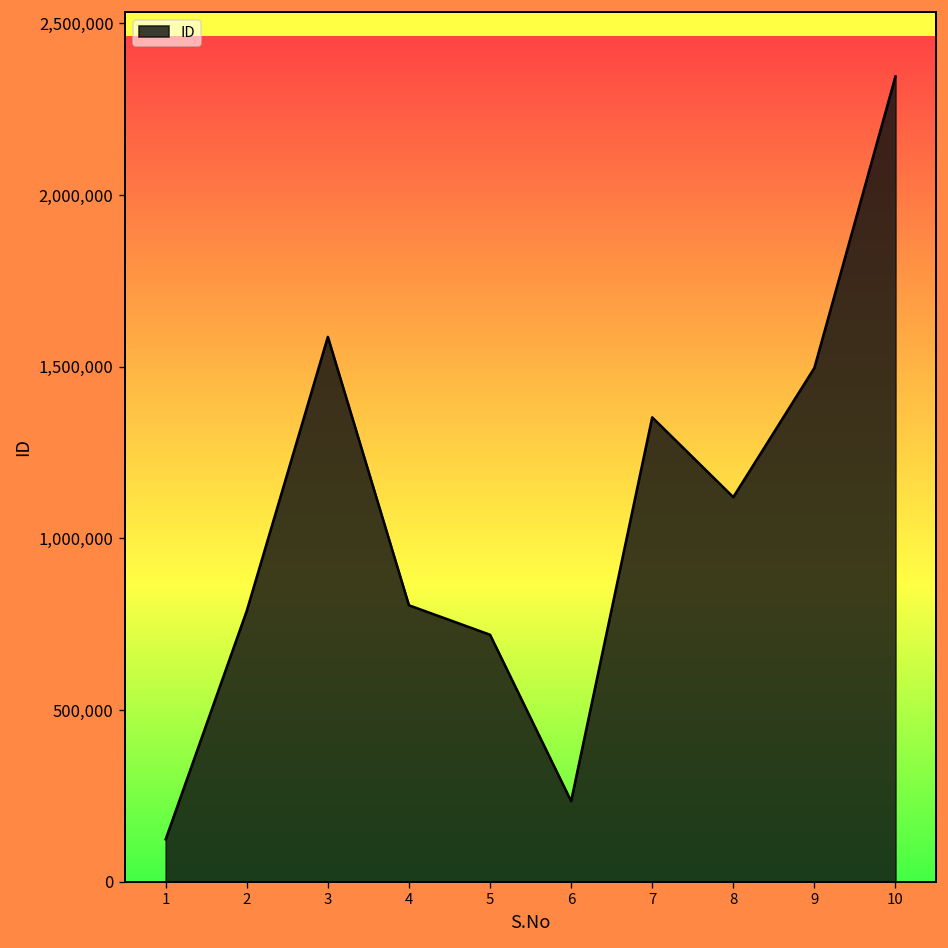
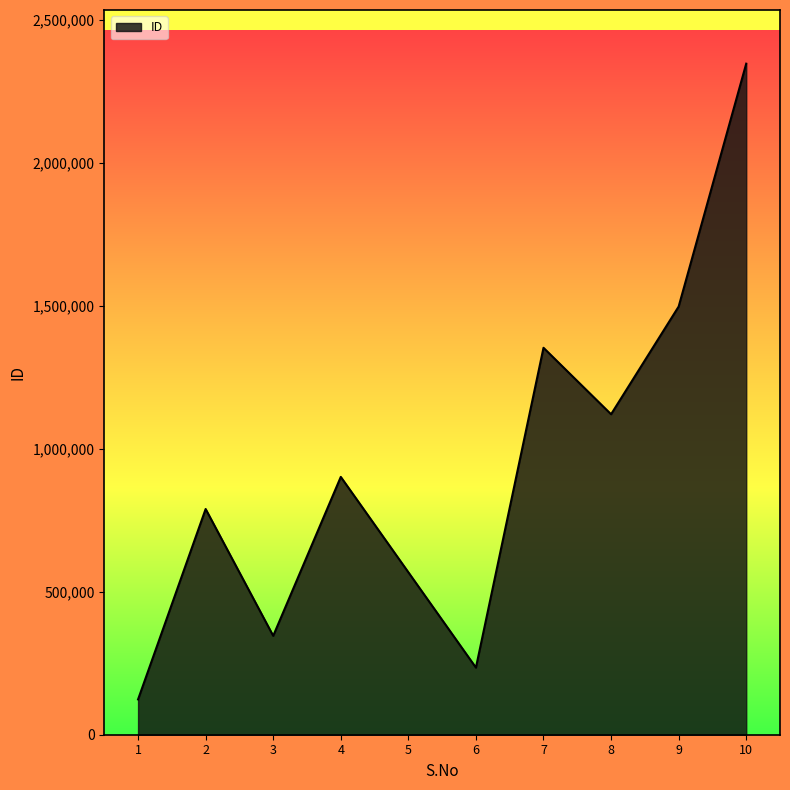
  {
    "1": "120,000",
    "2": "790,000",
-   "3": "1,590,000",
-   "4": "810,000",
-   "5": "720,000",
+   "3": "350,000",
+   "4": "900,000",
+   "5": "570,000",
    "6": "230,000",
    "7": "1,350,000",
    "8": "1,120,000",
    "9": "1,500,000",
    "10": "2,350,000"
  }
